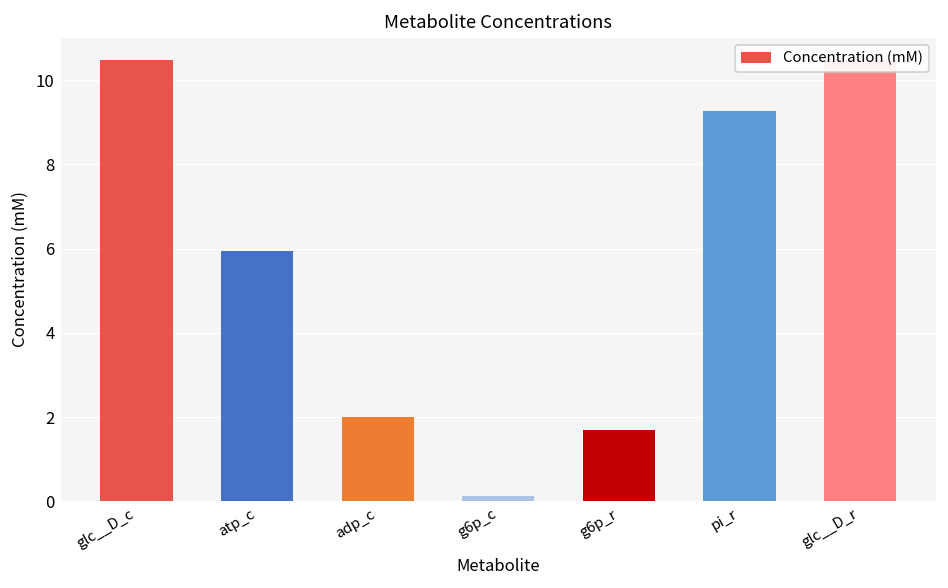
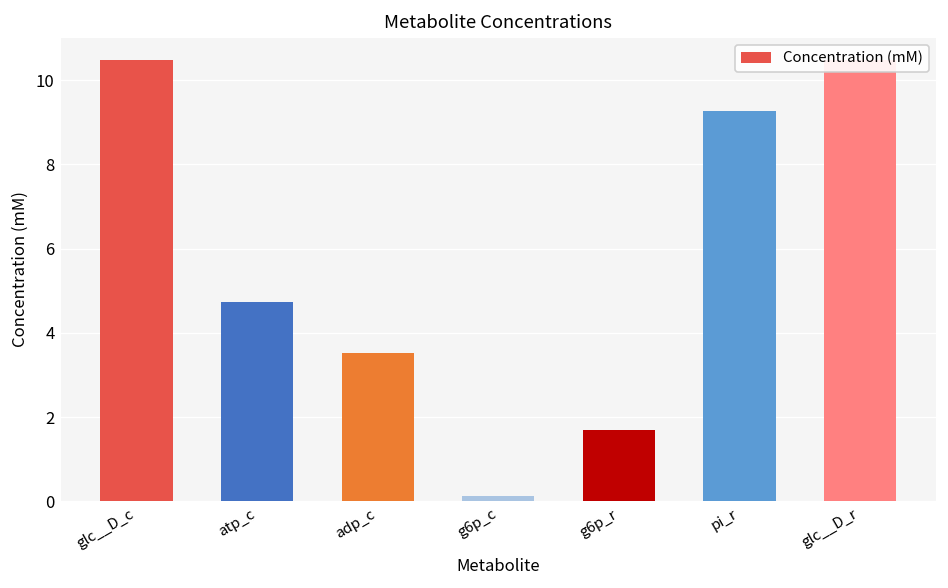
  {
    "glc__D_c": 10.5,
-   "atp_c": 5.9,
-   "adp_c": 2.0,
+   "atp_c": 4.7,
+   "adp_c": 3.5,
    "g6p_c": 0.1,
    "g6p_r": 1.7,
    "pi_r": 9.3
  }
